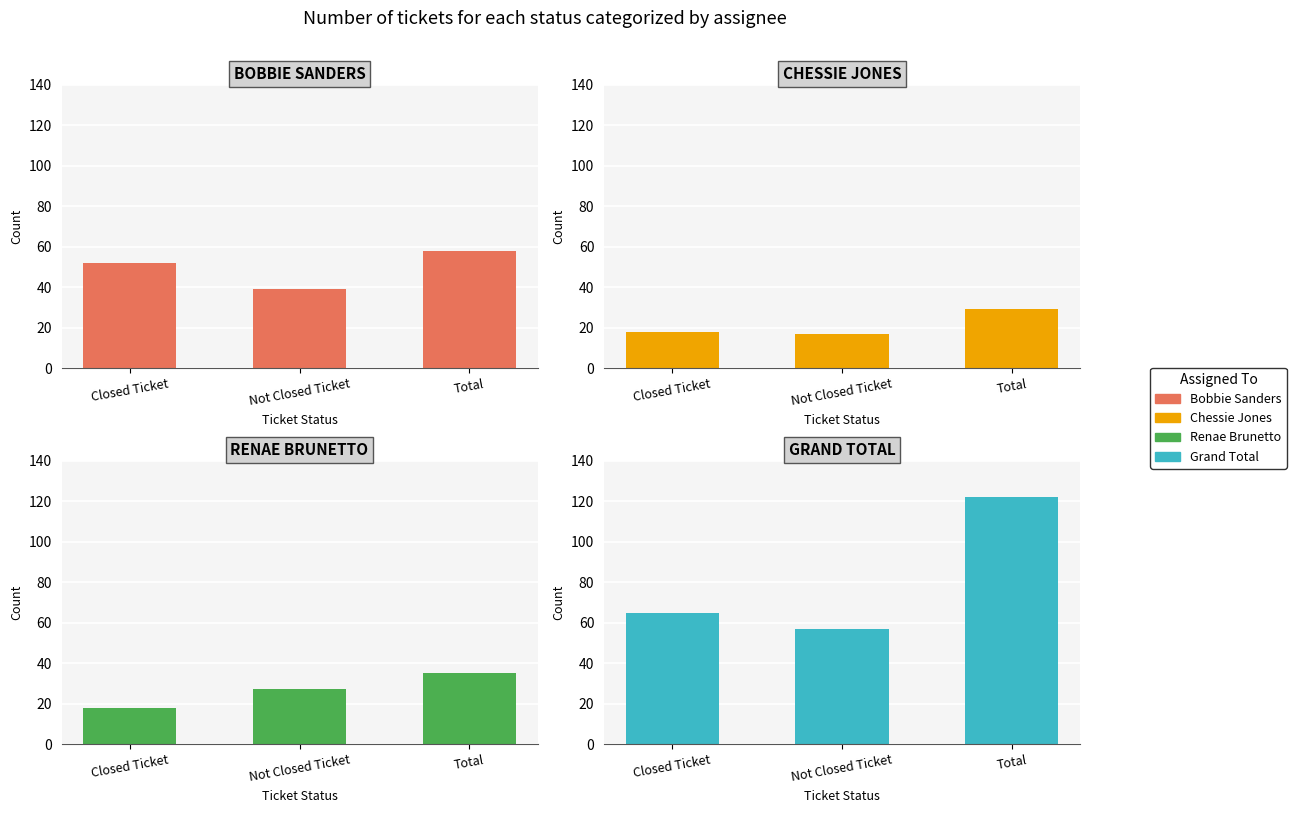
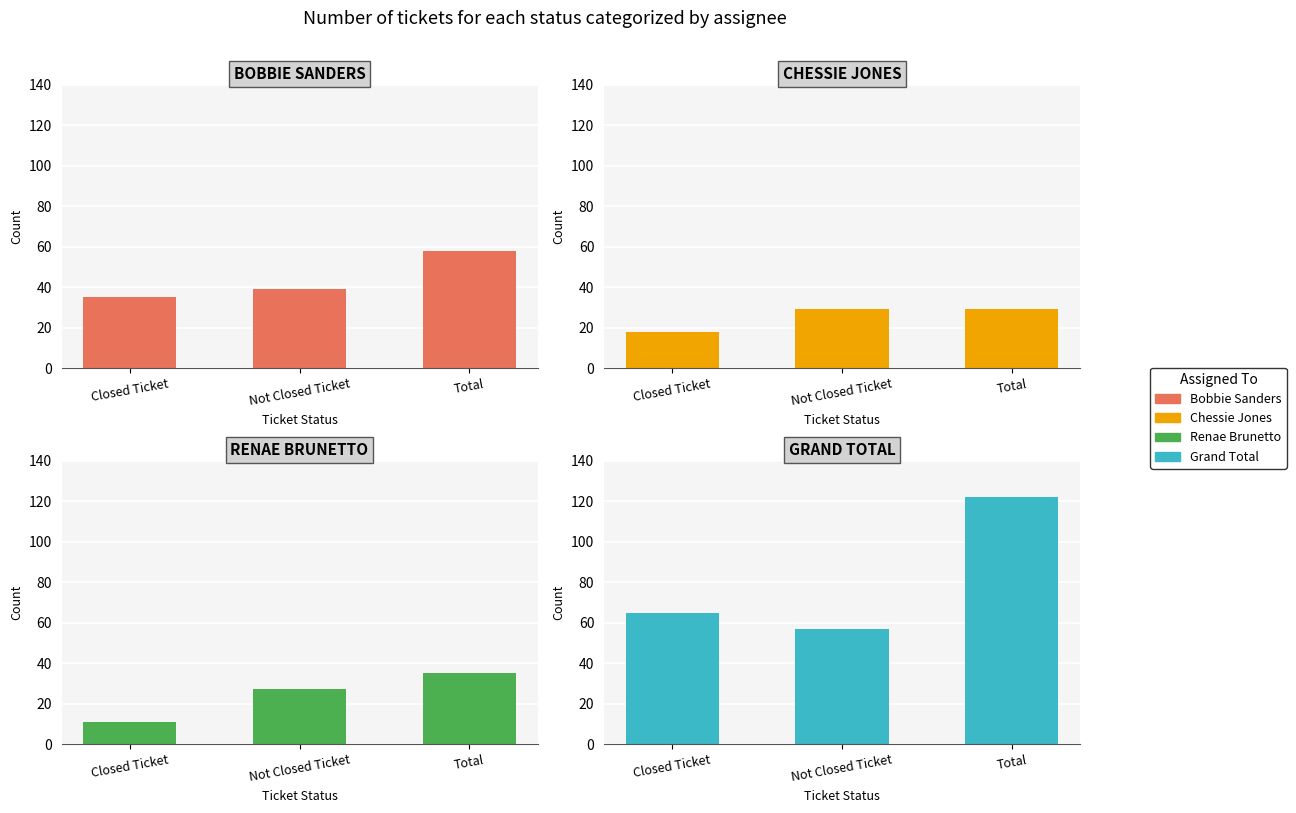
  {
    "BOBBIE SANDERS": {
-     "Closed Ticket": 52,
+     "Closed Ticket": 35,
      "Not Closed Ticket": 39,
      "Total": 58
    },
    "CHESSIE JONES": {
      "Closed Ticket": 18,
-     "Not Closed Ticket": 17,
+     "Not Closed Ticket": 29,
      "Total": 29
    },
    "RENAE BRUNETTO": {
-     "Closed Ticket": 18,
+     "Closed Ticket": 11,
      "Not Closed Ticket": 27,
      "Total": 35
    },
    "GRAND TOTAL": {
      "Closed Ticket": 65,
      "Not Closed Ticket": 57,
      "Total": 122
    }
  }
